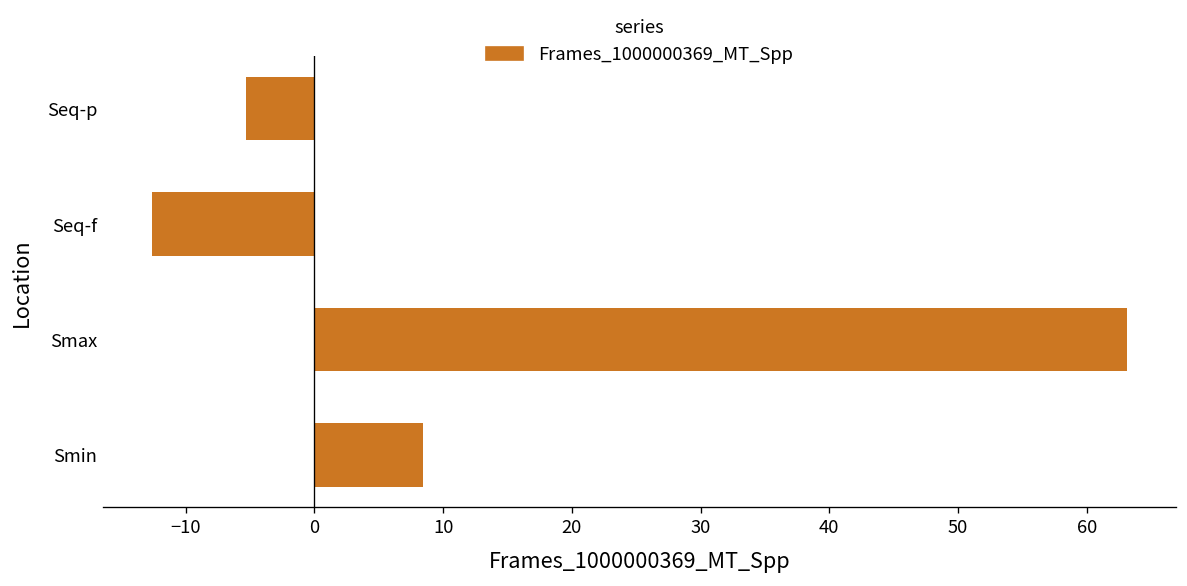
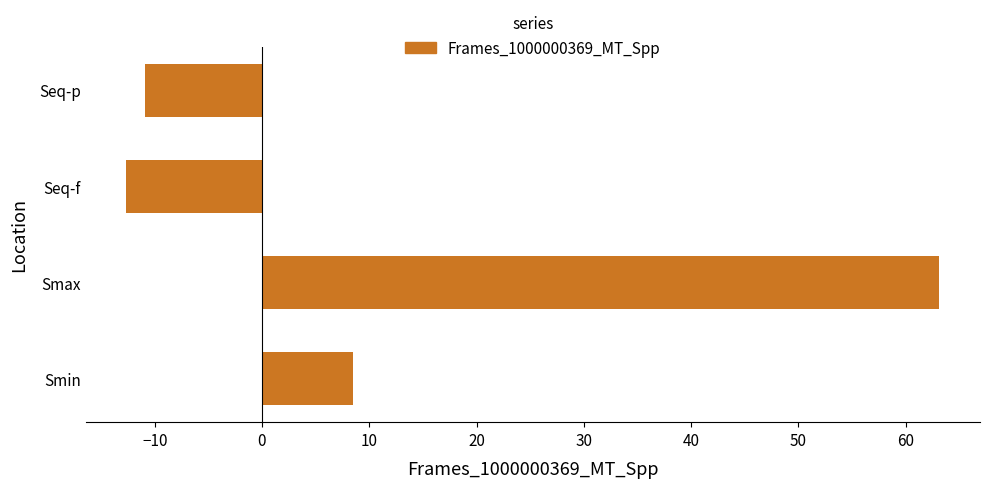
  {
-   "Seq-p": -5.3,
+   "Seq-p": -10.9,
    "Seq-f": -12.6,
    "Smax": 63.1,
    "Smin": 8.5
  }
